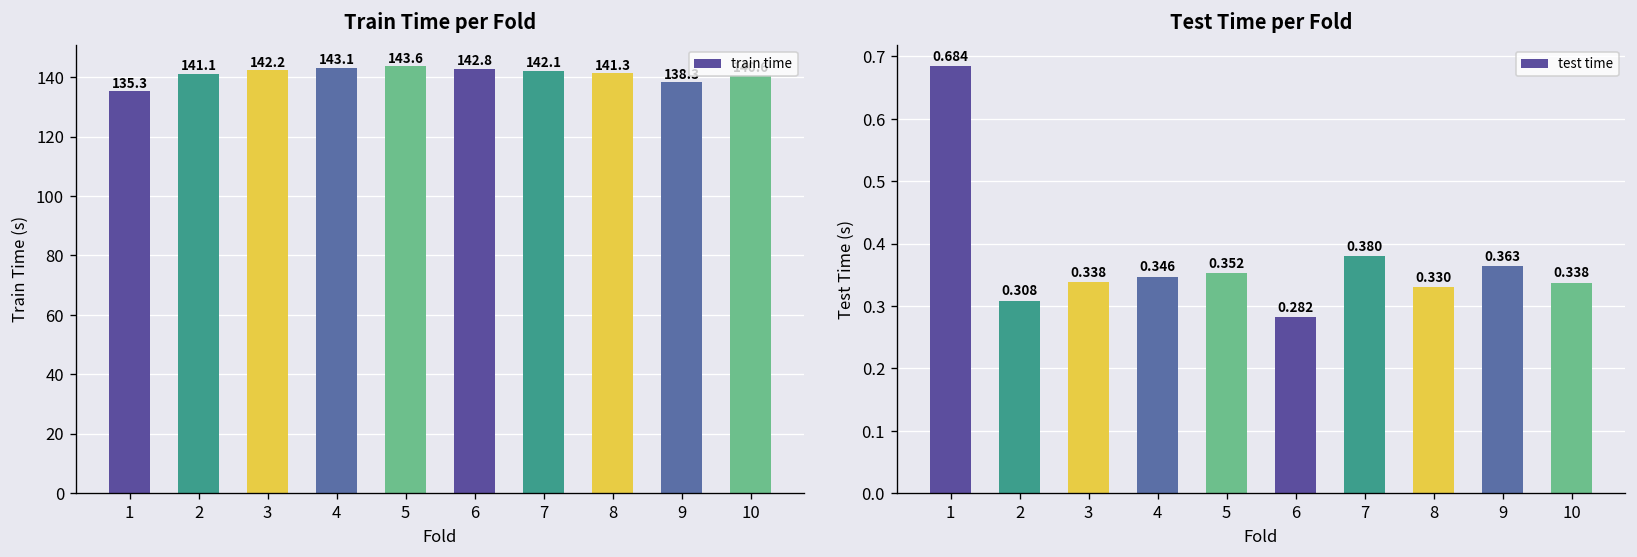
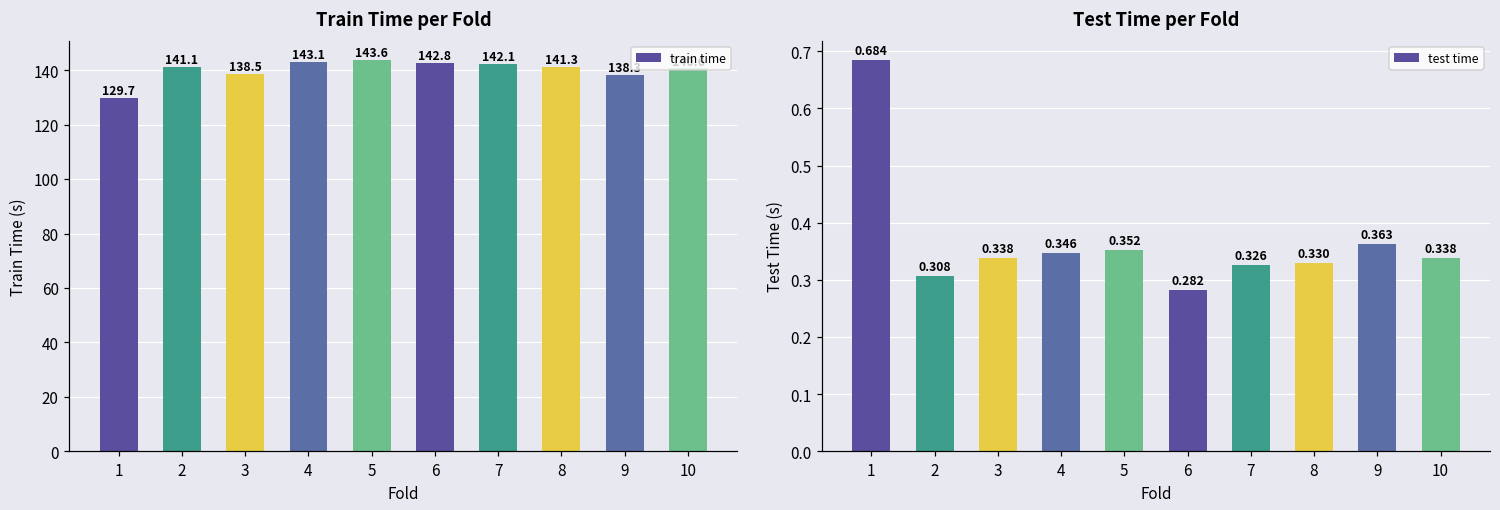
  {
    "Train Time per Fold": {
-     "1": 135.3,
+     "1": 129.7,
      "2": 141.1,
-     "3": 142.2,
+     "3": 138.5,
      "4": 143.1,
      "5": 143.6,
      "6": 142.8,
      "7": 142.1,
      "8": 141.3
    },
    "Test Time per Fold": {
      "1": 0.684,
      "2": 0.308,
      "3": 0.338,
      "4": 0.346,
      "5": 0.352,
      "6": 0.282,
-     "7": 0.380,
+     "7": 0.326,
      "8": 0.330,
      "9": 0.363,
      "10": 0.338
    }
  }
